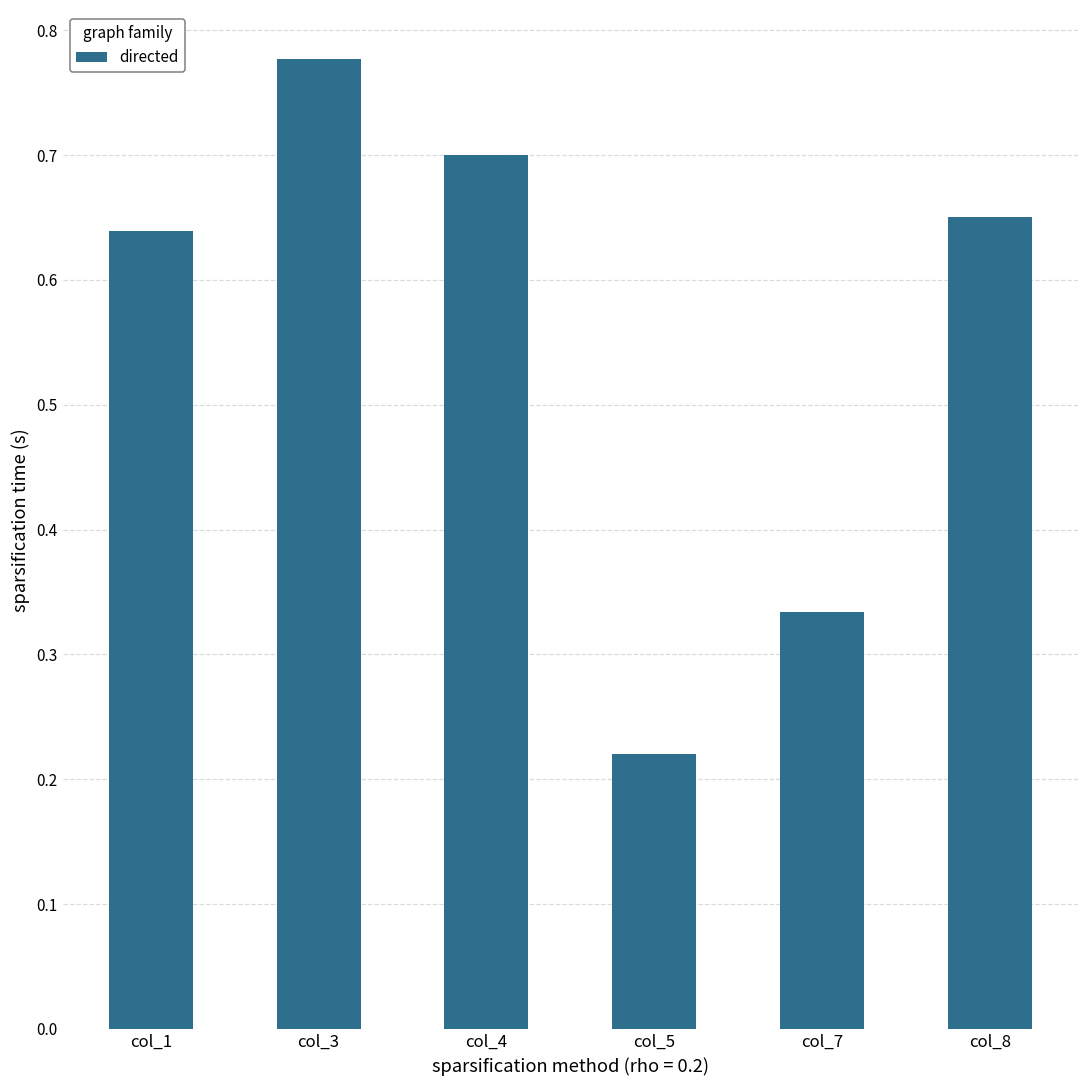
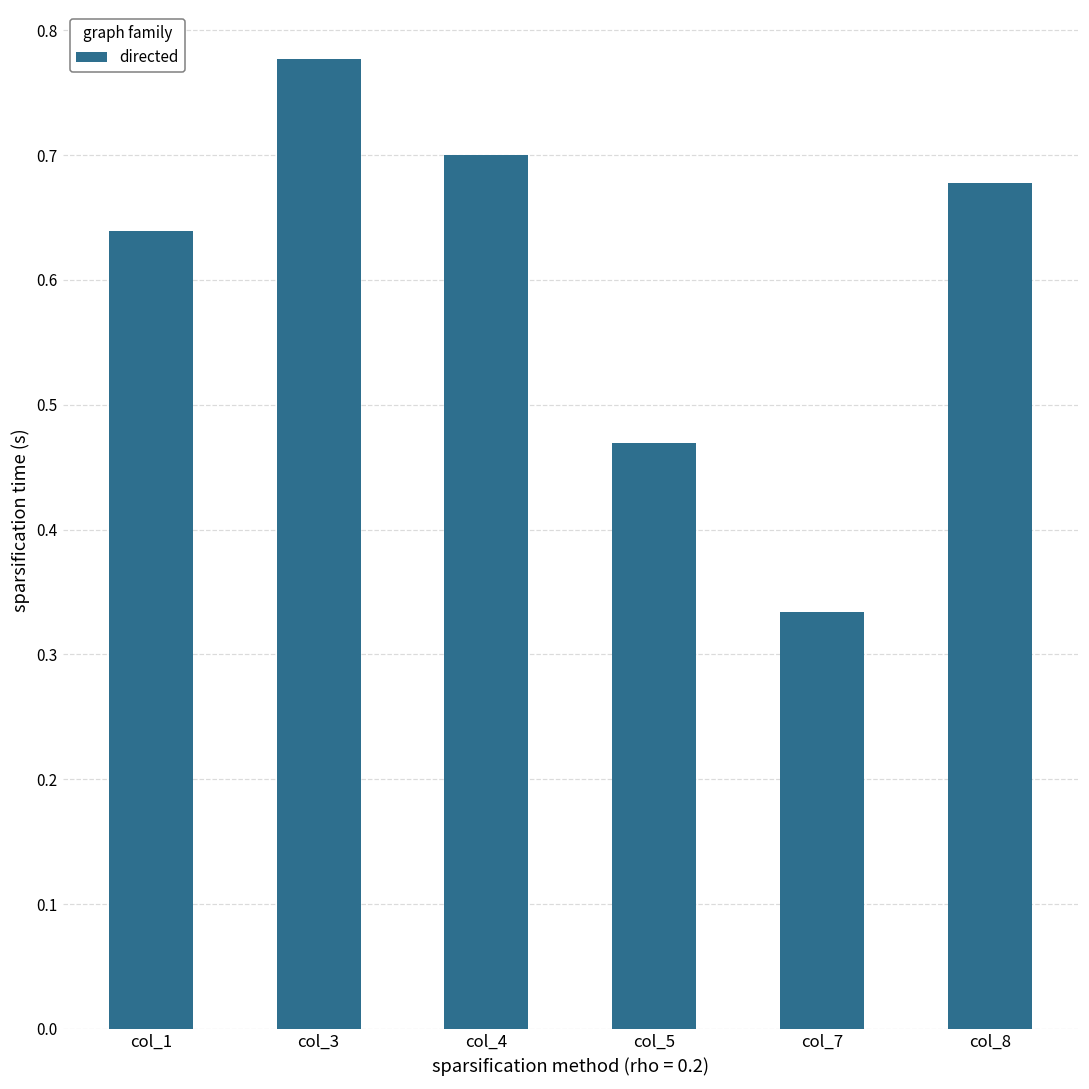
  {
    "col_1": 0.639,
    "col_3": 0.777,
    "col_4": 0.700,
-   "col_5": 0.220,
+   "col_5": 0.469,
    "col_7": 0.334,
-   "col_8": 0.651
+   "col_8": 0.678
  }
